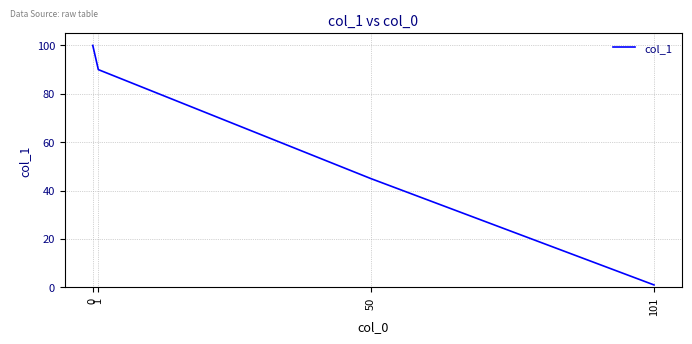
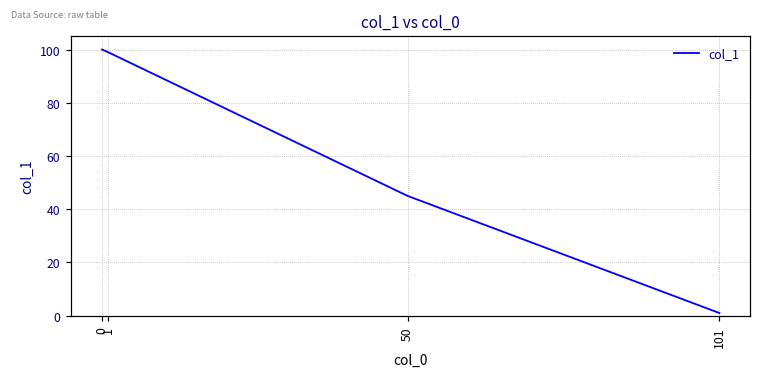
  {
    "0": 100,
-   "1": 90,
+   "1": 99,
    "50": 45,
    "101": 1
  }
